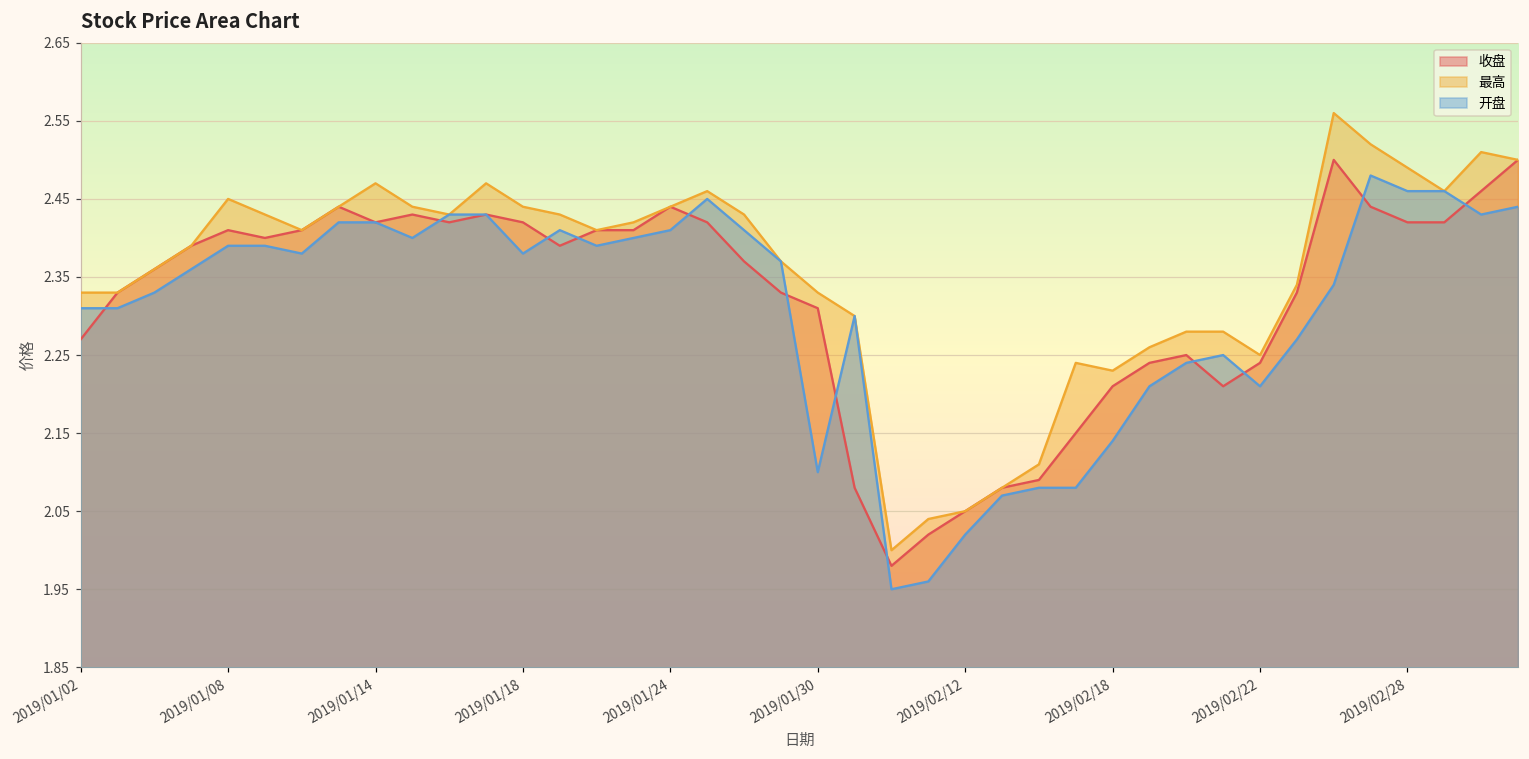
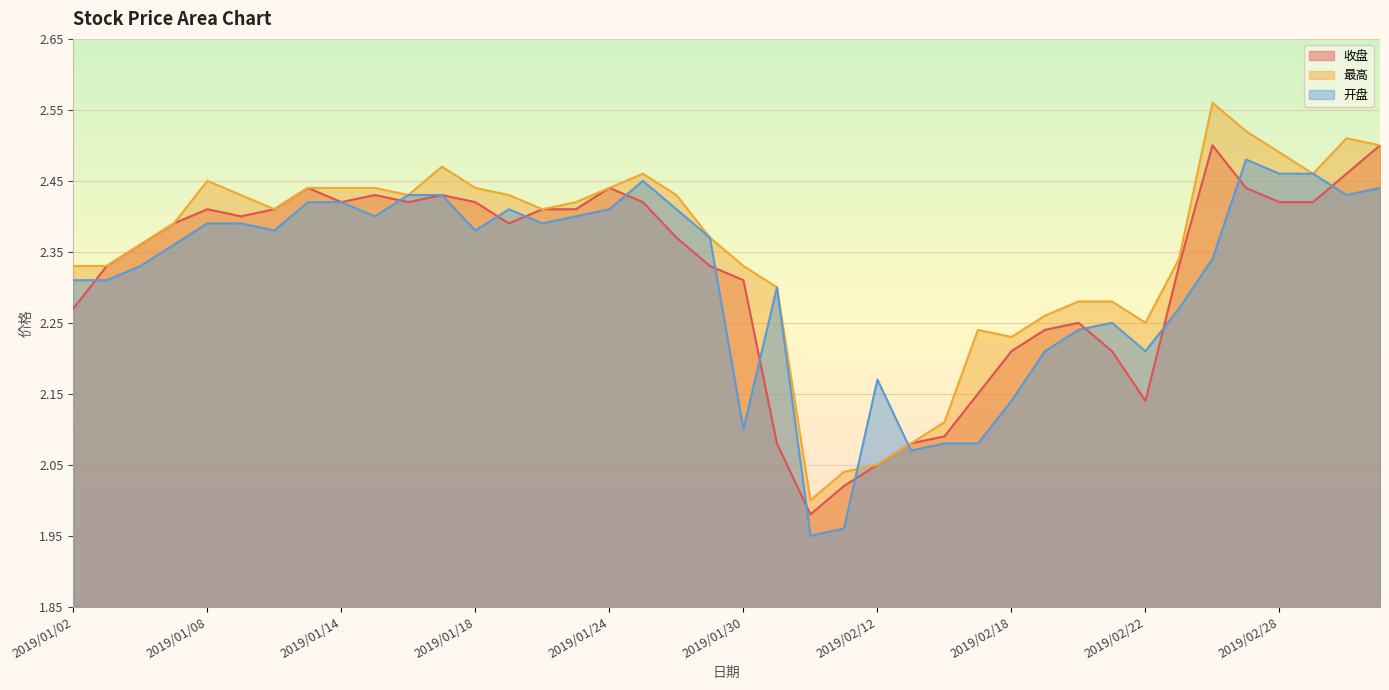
  {
    "收盘": {
      "2019/01/02": 2.27,
      "2019/01/08": 2.41,
      "2019/01/18": 2.42,
      "2019/01/30": 2.31,
      "2019/02/18": 2.21,
-     "2019/02/22": 2.24,
+     "2019/02/22": 2.14,
      "2019/02/28": 2.42
    },
    "最高": {
      "2019/01/02": 2.33,
      "2019/01/08": 2.45,
-     "2019/01/14": 2.47,
+     "2019/01/14": 2.44,
      "2019/01/18": 2.44,
      "2019/01/30": 2.33,
      "2019/02/18": 2.23,
      "2019/02/22": 2.25,
      "2019/02/28": 2.49
    },
    "开盘": {
      "2019/01/02": 2.31,
      "2019/01/08": 2.39,
      "2019/01/18": 2.38,
      "2019/01/24": 2.41,
      "2019/01/30": 2.10,
-     "2019/02/12": 2.02,
+     "2019/02/12": 2.17,
      "2019/02/18": 2.14,
      "2019/02/22": 2.21,
      "2019/02/28": 2.46
    }
  }
